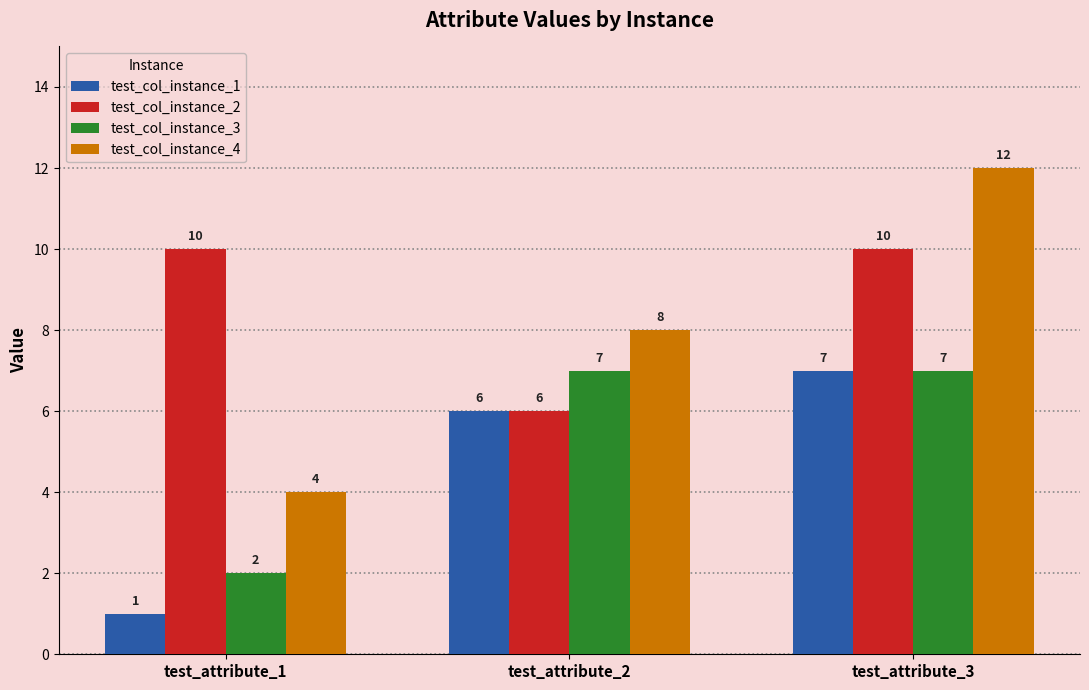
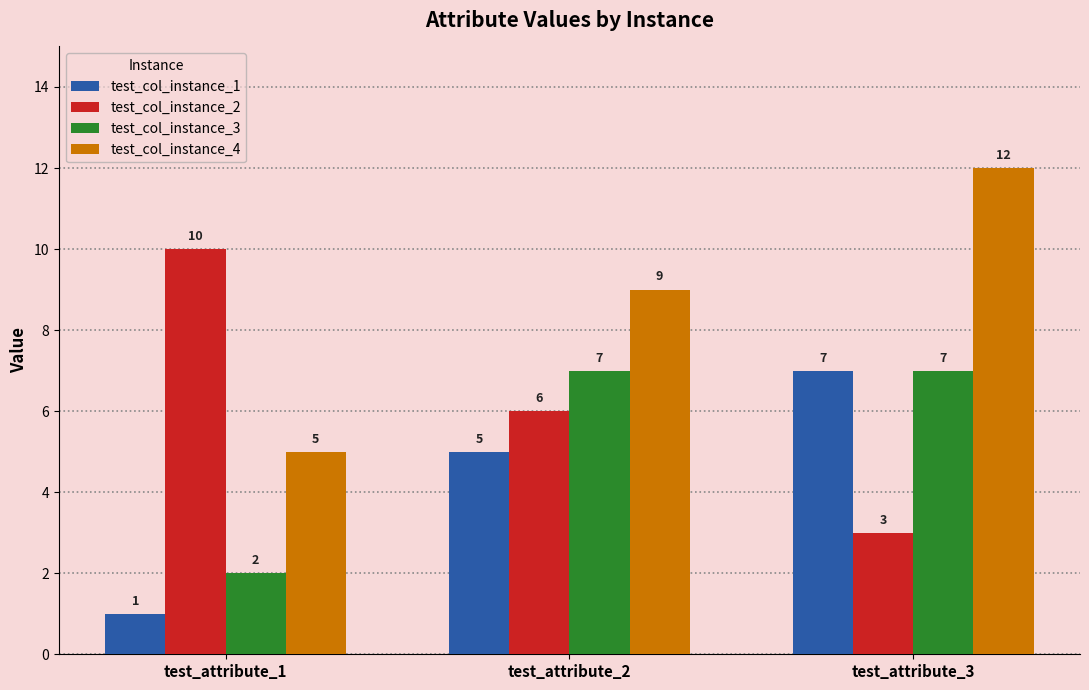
  {
    "test_col_instance_1": {
      "test_attribute_1": 1,
-     "test_attribute_2": 6,
+     "test_attribute_2": 5,
      "test_attribute_3": 7
    },
    "test_col_instance_2": {
      "test_attribute_1": 10,
      "test_attribute_2": 6,
-     "test_attribute_3": 10
+     "test_attribute_3": 3
    },
    "test_col_instance_3": {
      "test_attribute_1": 2,
      "test_attribute_2": 7,
      "test_attribute_3": 7
    },
    "test_col_instance_4": {
-     "test_attribute_1": 4,
-     "test_attribute_2": 8,
+     "test_attribute_1": 5,
+     "test_attribute_2": 9,
      "test_attribute_3": 12
    }
  }
